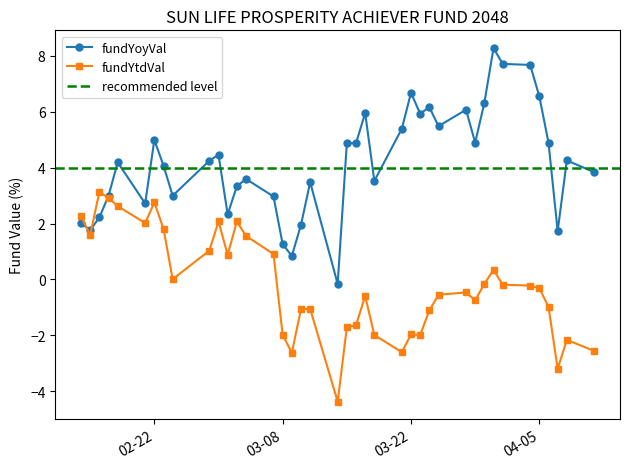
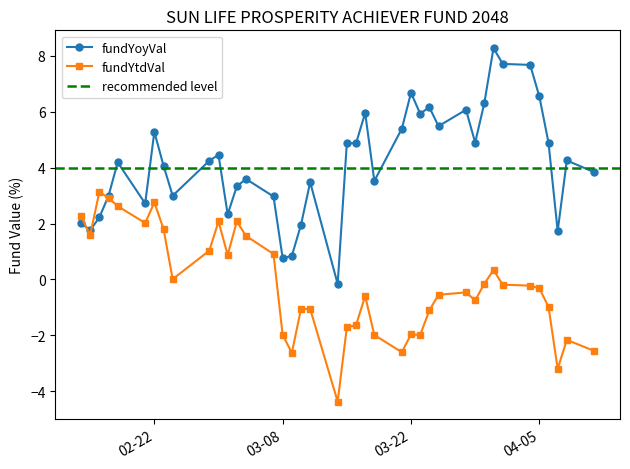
  {
    "fundYoyVal": {
-     "02-22": 5.0,
-     "03-08": 1.3,
+     "02-22": 5.3,
+     "03-08": 0.8,
      "03-22": 6.7,
      "04-05": 6.5
    },
    "fundYtdVal": {
      "02-22": 2.8,
      "03-08": -2.0,
      "03-22": -2.0,
      "04-05": -0.3
    }
  }
